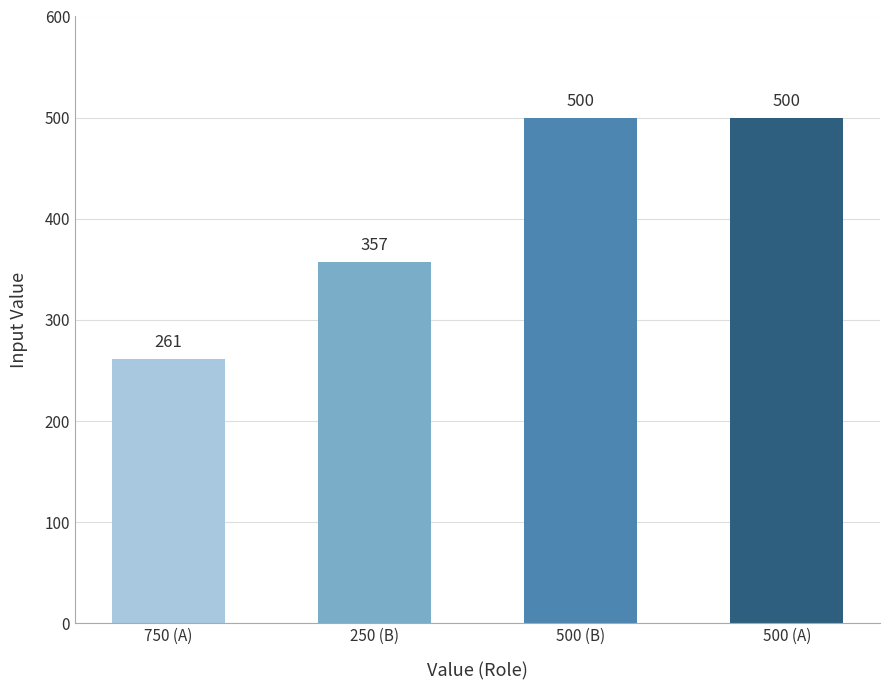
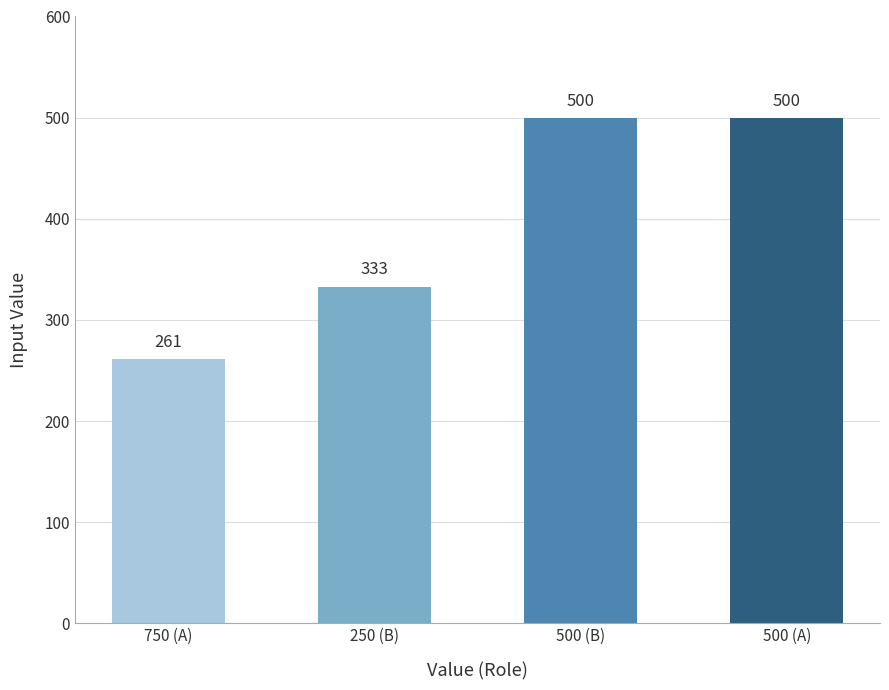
  {
    "750 (A)": 261,
-   "250 (B)": 357,
+   "250 (B)": 333,
    "500 (B)": 500,
    "500 (A)": 500
  }
